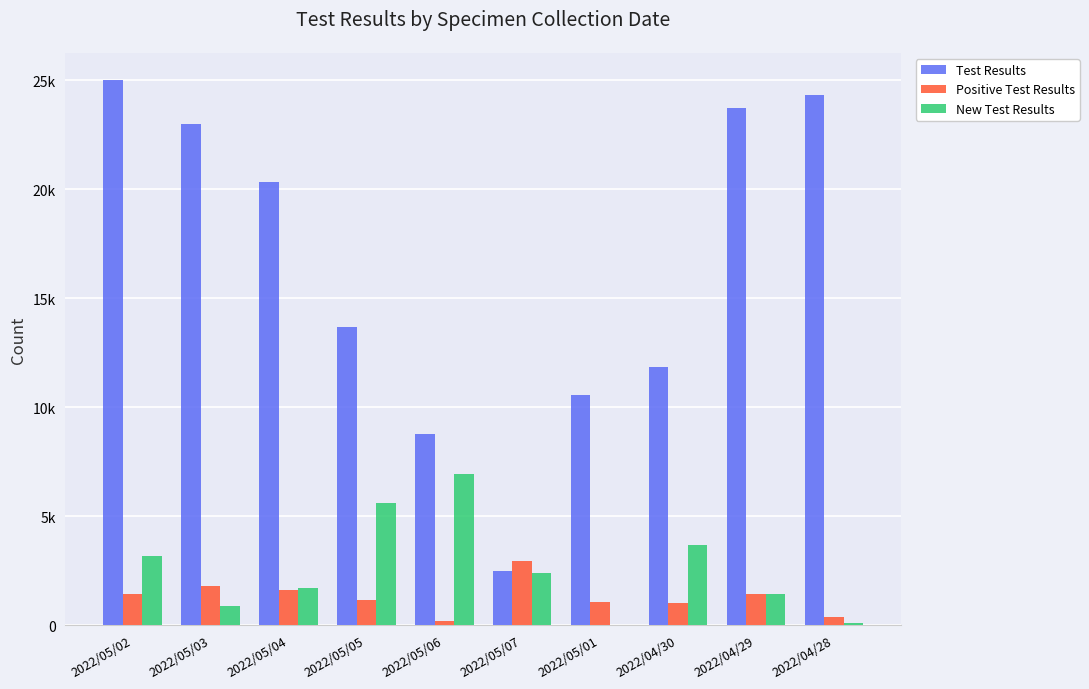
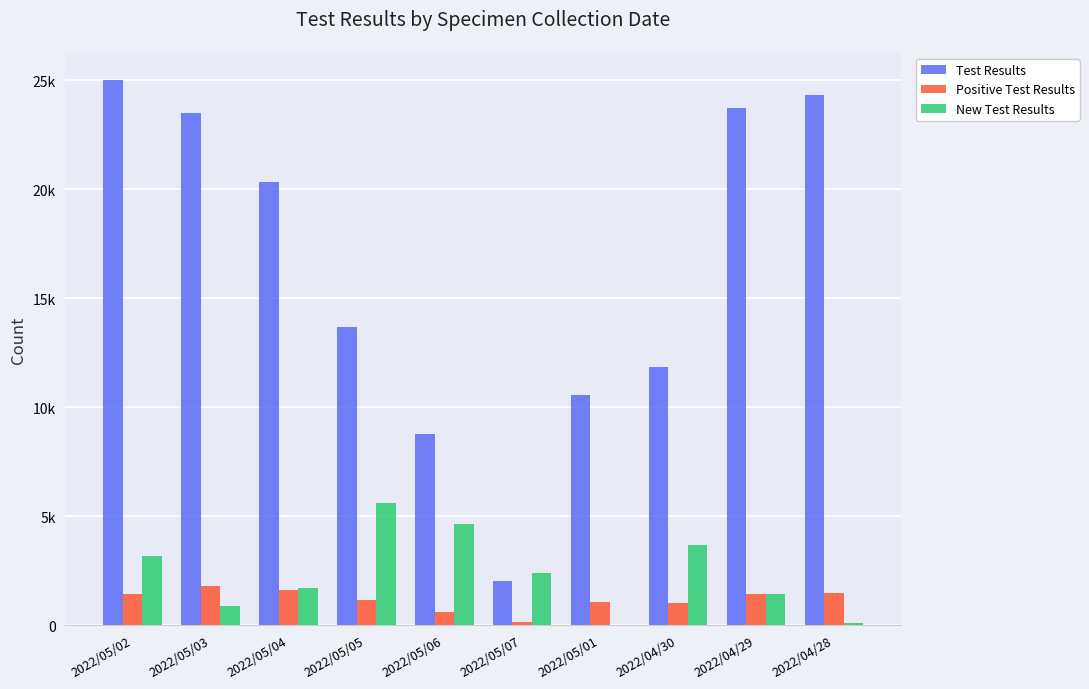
  {
    "Test Results": {
      "2022/05/02": 25000,
-     "2022/05/03": 23000,
+     "2022/05/03": 23500,
      "2022/05/04": 20300,
      "2022/05/05": 13700,
      "2022/05/06": 8700,
-     "2022/05/07": 2500,
+     "2022/05/07": 2000,
      "2022/05/01": 10600,
      "2022/04/30": 11800,
      "2022/04/29": 23700,
      "2022/04/28": 24300
    },
    "Positive Test Results": {
      "2022/05/02": 1400,
      "2022/05/03": 1800,
      "2022/05/04": 1600,
      "2022/05/05": 1200,
-     "2022/05/06": 200,
-     "2022/05/07": 2900,
+     "2022/05/06": 600,
+     "2022/05/07": 100,
      "2022/05/01": 1100,
      "2022/04/30": 1000,
      "2022/04/29": 1400,
-     "2022/04/28": 400
+     "2022/04/28": 1500
    },
    "New Test Results": {
      "2022/05/02": 3200,
      "2022/05/03": 900,
      "2022/05/04": 1700,
      "2022/05/05": 5600,
-     "2022/05/06": 6900,
+     "2022/05/06": 4600,
      "2022/05/07": 2400,
      "2022/04/30": 3700,
      "2022/04/29": 1400
    }
  }
